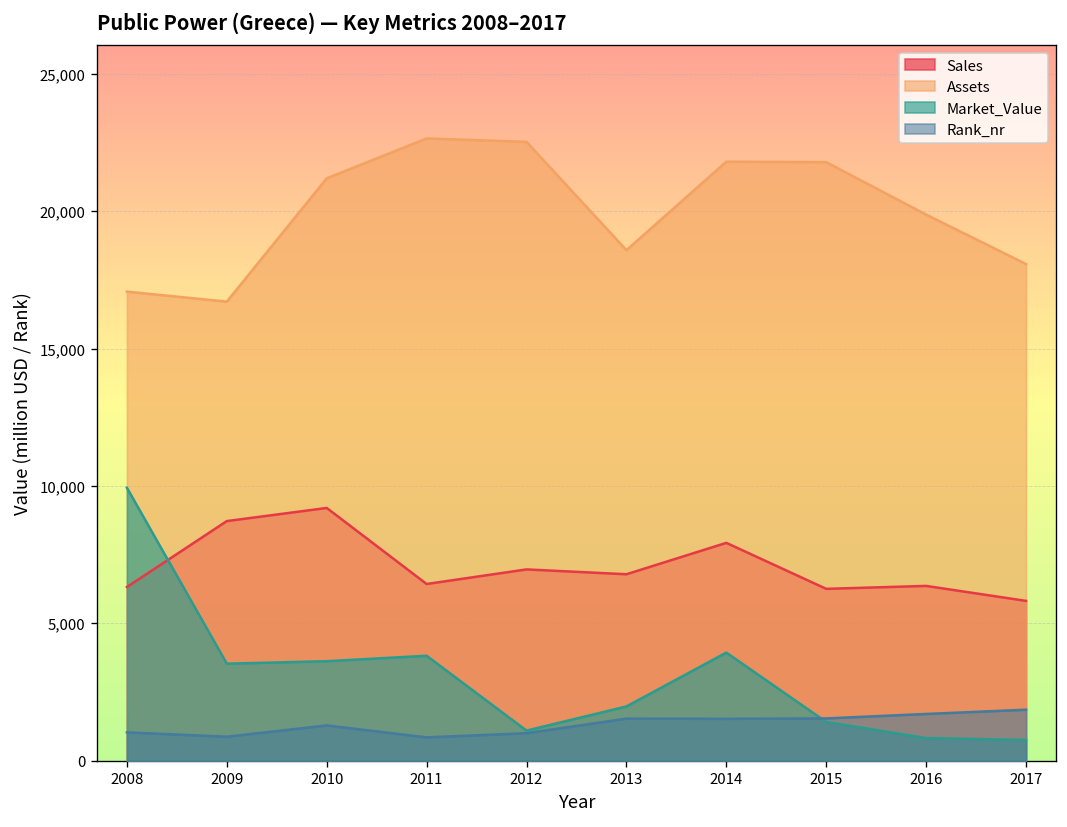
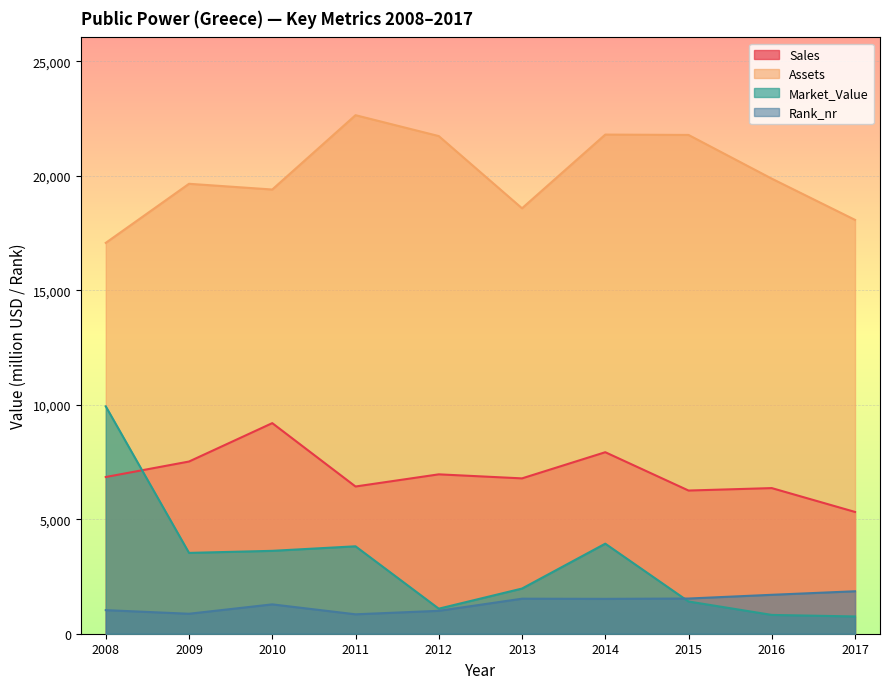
  {
    "Sales": {
-     "2008": "6,300",
-     "2009": "8,700",
+     "2008": "6,800",
+     "2009": "7,500",
      "2010": "9,200",
      "2011": "6,400",
      "2012": "7,000",
      "2013": "6,800",
      "2014": "7,900",
      "2015": "6,300",
      "2016": "6,400",
-     "2017": "5,800"
+     "2017": "5,300"
    },
    "Assets": {
      "2008": "17,100",
-     "2009": "16,700",
-     "2010": "21,200",
+     "2009": "19,700",
+     "2010": "19,400",
      "2011": "22,600",
-     "2012": "22,500",
+     "2012": "21,700",
      "2013": "18,600",
      "2014": "21,800",
      "2015": "21,800",
      "2016": "19,900",
      "2017": "18,100"
    }
  }
